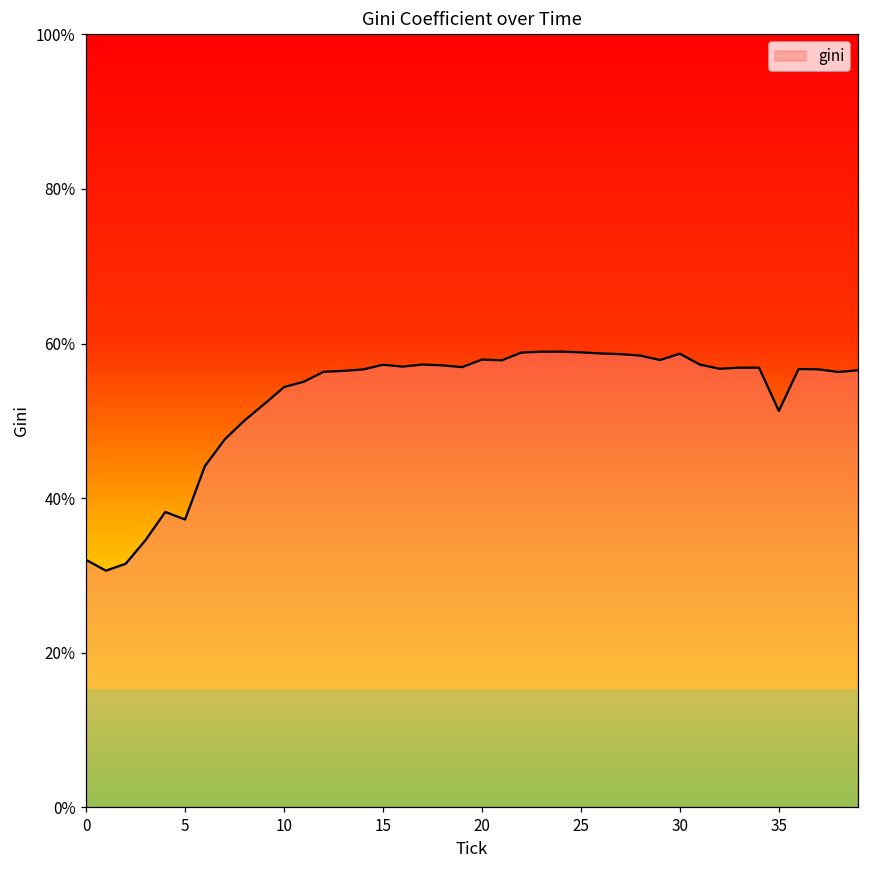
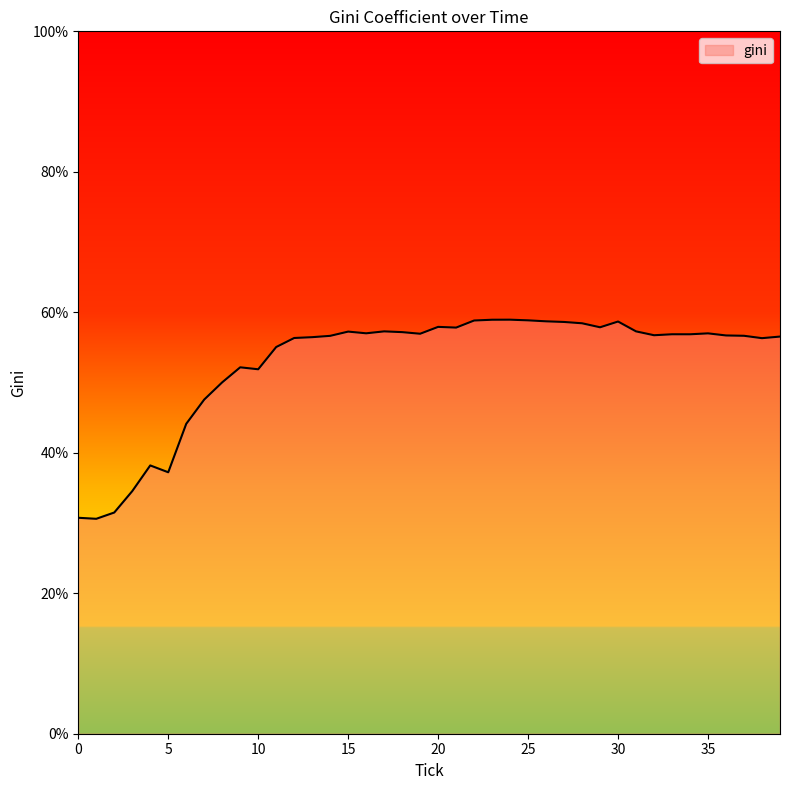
  {
-   "0": "32%",
+   "0": "31%",
    "5": "37%",
-   "10": "54%",
+   "10": "52%",
    "15": "57%",
    "20": "58%",
    "25": "59%",
    "30": "59%",
-   "35": "51%"
+   "35": "57%"
  }
